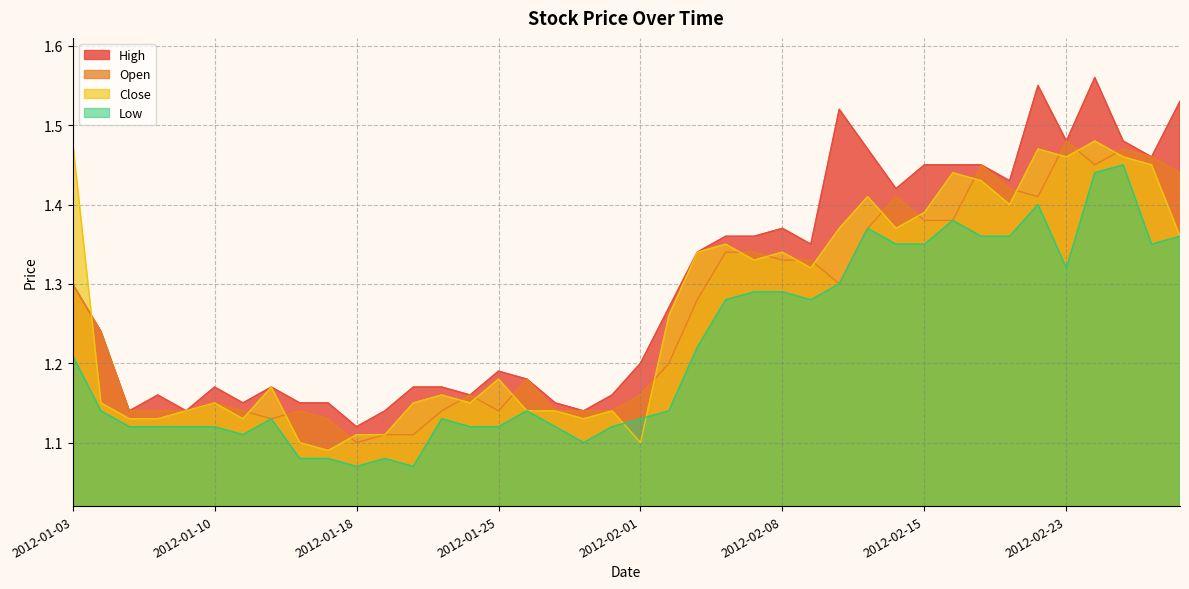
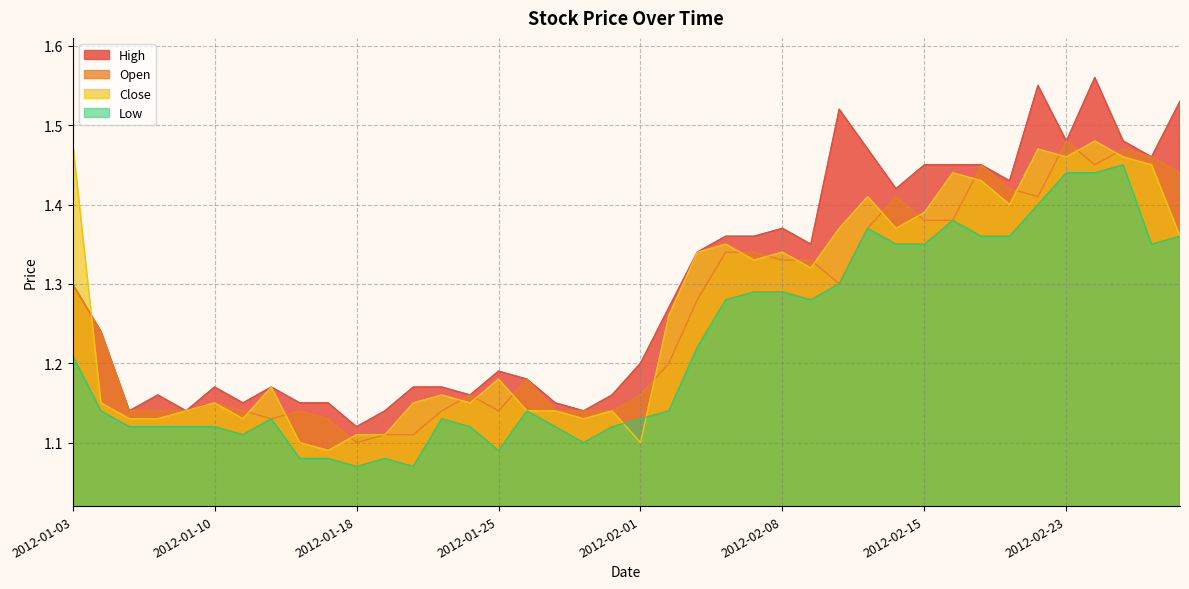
  {
    "Close": {
      "2012-01-03": 1.48,
      "2012-01-18": 1.11,
      "2012-01-25": 1.18,
      "2012-02-01": 1.10,
      "2012-02-08": 1.34,
      "2012-02-15": 1.39,
      "2012-02-23": 1.46
    },
    "Low": {
      "2012-01-03": 1.21,
      "2012-01-10": 1.12,
      "2012-01-18": 1.07,
-     "2012-01-25": 1.12,
+     "2012-01-25": 1.09,
      "2012-02-01": 1.13,
      "2012-02-08": 1.29,
      "2012-02-15": 1.35,
-     "2012-02-23": 1.32
+     "2012-02-23": 1.44
    }
  }
